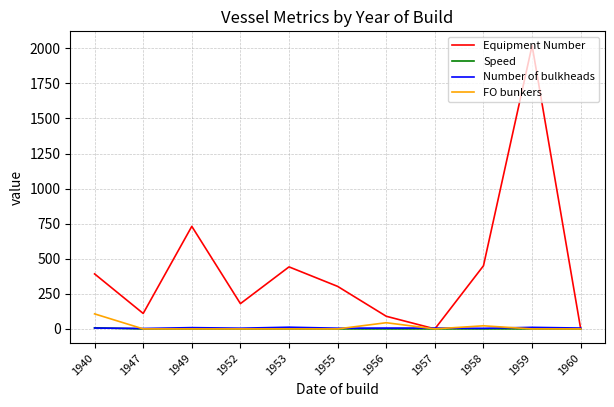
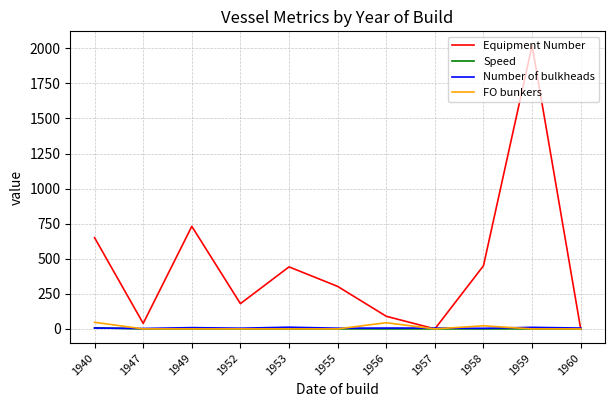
  {
    "Equipment Number": {
-     "1940": 390,
-     "1947": 110,
+     "1940": 650,
+     "1947": 40,
      "1949": 730,
      "1952": 180,
      "1953": 440,
      "1955": 300,
      "1956": 90,
      "1958": 450
    },
    "FO bunkers": {
-     "1940": 110,
+     "1940": 50,
      "1956": 40
    }
  }
